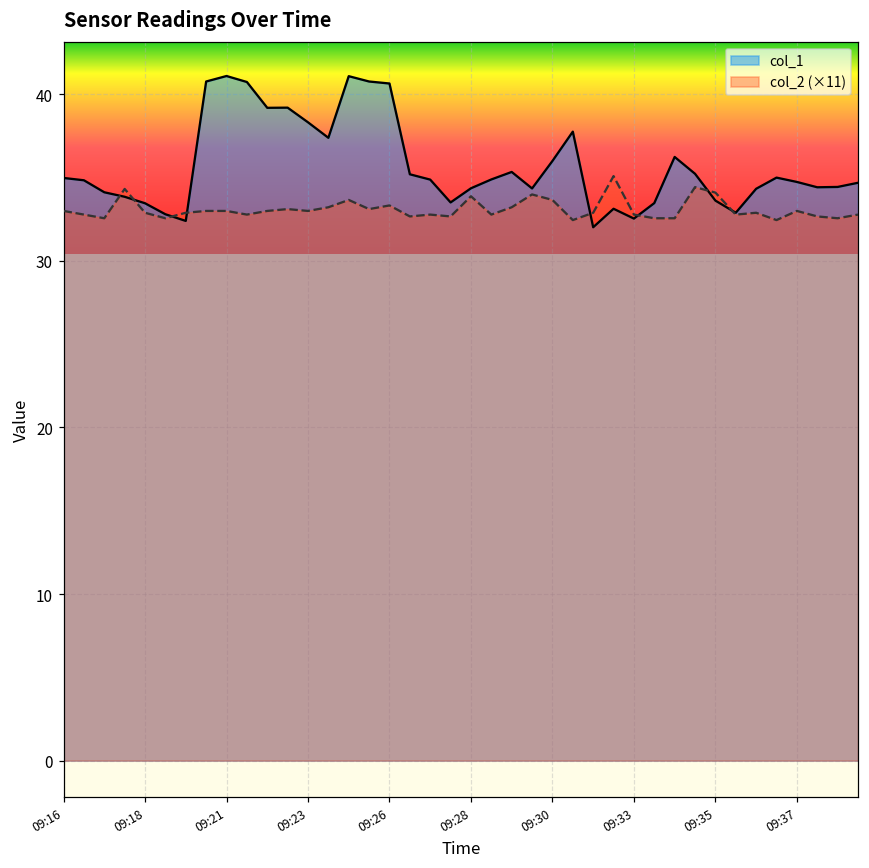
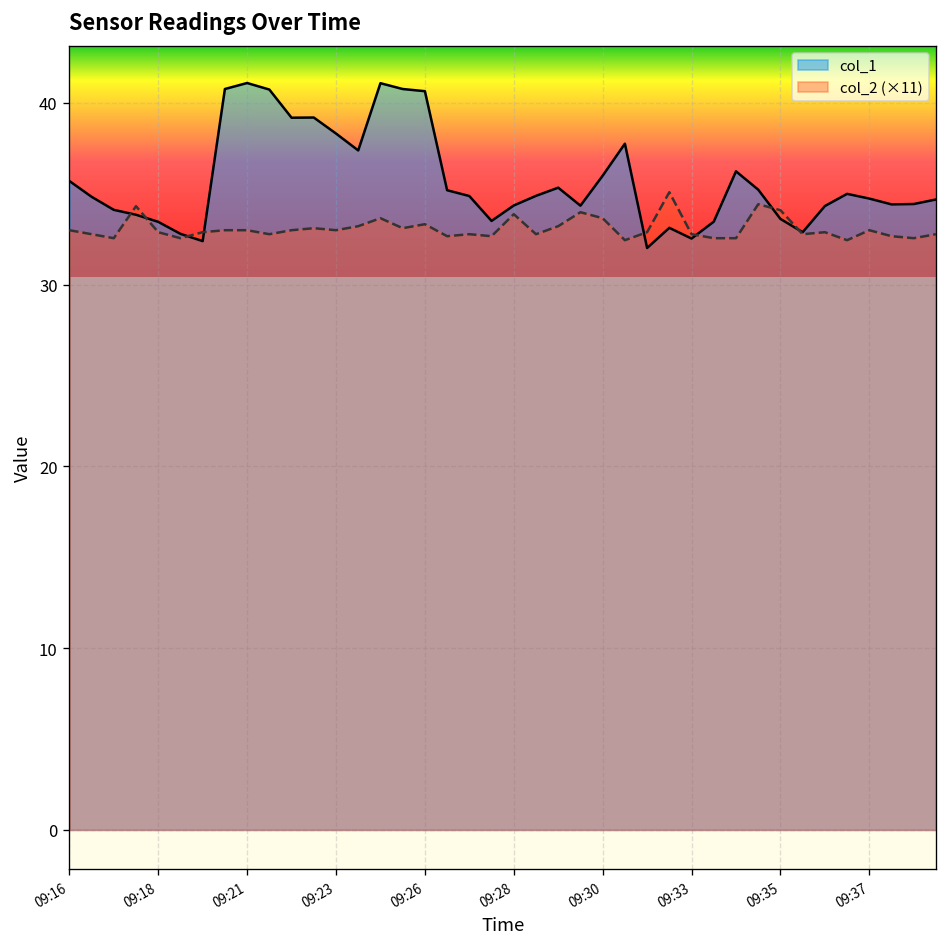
  {
    "col_1": {
-     "09:16": 35.0,
+     "09:16": 35.7,
      "09:28": 34.4
    },
    "col_2 (×11)": {
      "09:16": 33.0,
      "09:28": 33.9
    }
  }
